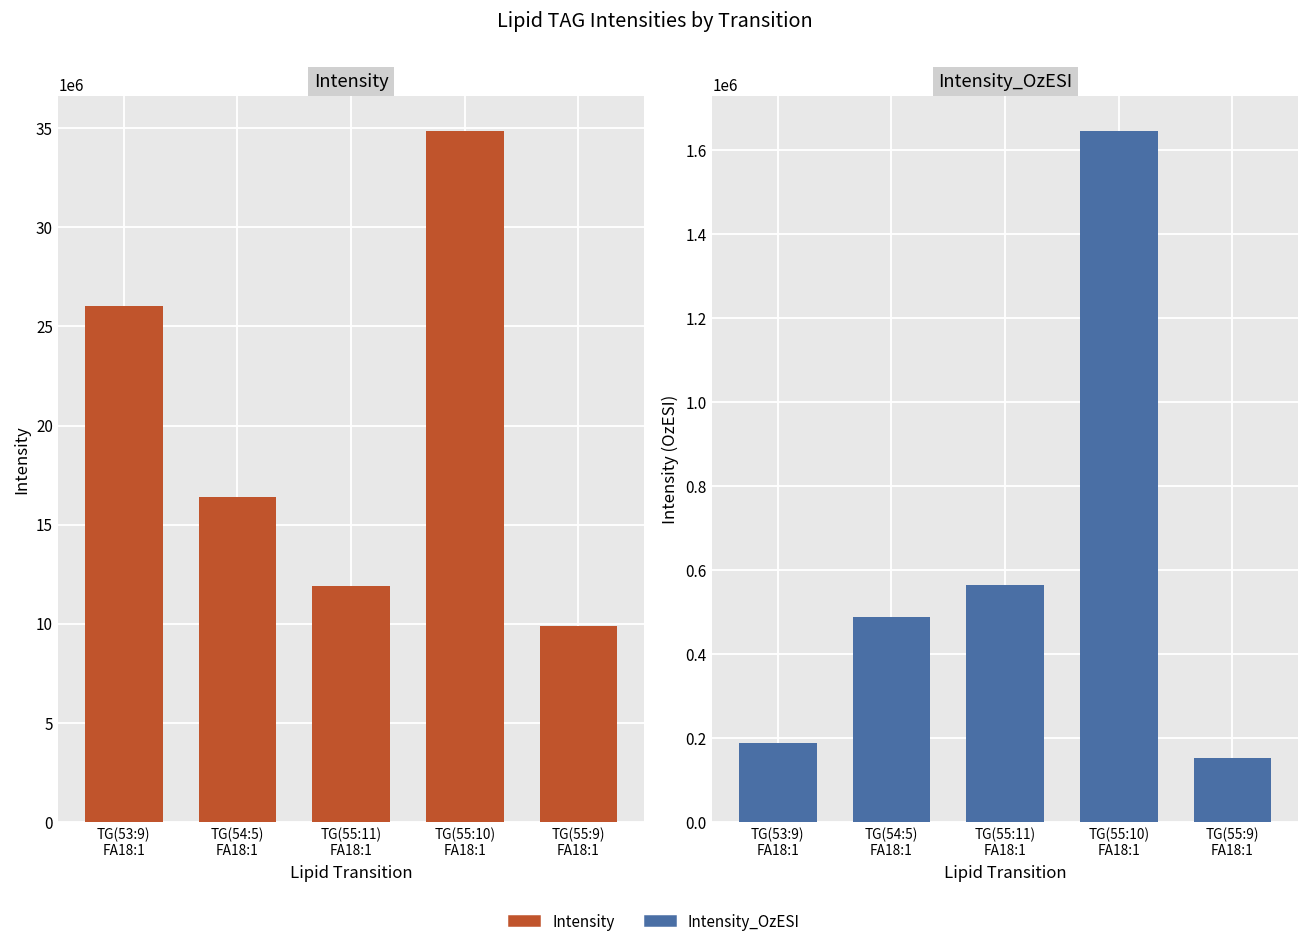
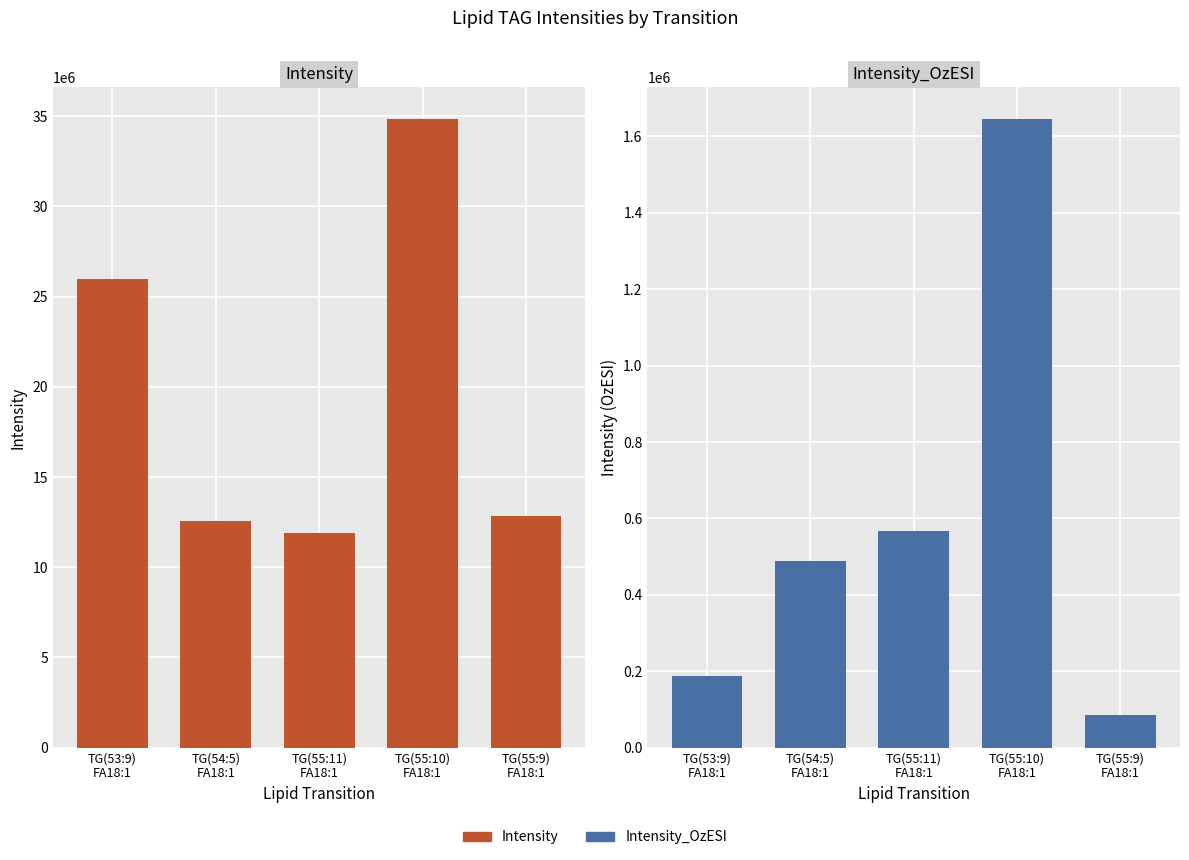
  {
    "Intensity": {
      "TG(53:9) FA18:1": 26000000,
-     "TG(54:5) FA18:1": 16400000,
+     "TG(54:5) FA18:1": 12500000,
      "TG(55:11) FA18:1": 11900000,
      "TG(55:10) FA18:1": 34900000,
-     "TG(55:9) FA18:1": 9900000
+     "TG(55:9) FA18:1": 12900000
    },
    "Intensity_OzESI": {
      "TG(53:9) FA18:1": 190000,
      "TG(54:5) FA18:1": 490000,
      "TG(55:11) FA18:1": 570000,
      "TG(55:10) FA18:1": 1650000,
-     "TG(55:9) FA18:1": 150000
+     "TG(55:9) FA18:1": 80000
    }
  }
